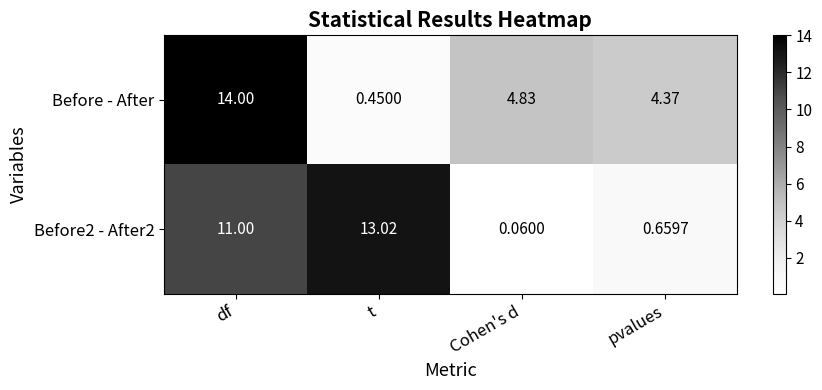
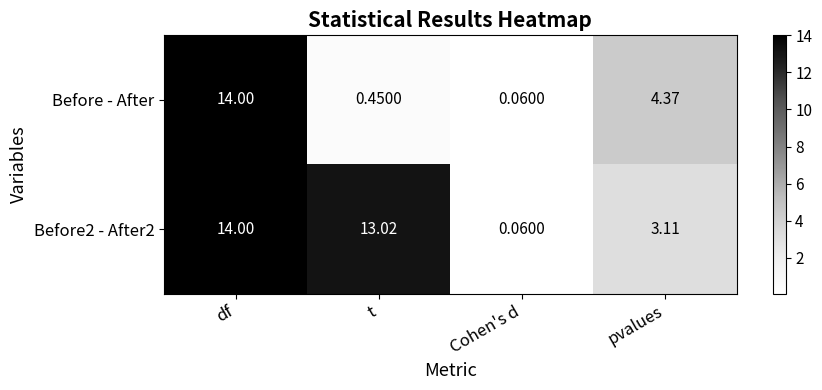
  {
    "Before - After": {
      "df": 14.00,
      "t": 0.4500,
-     "Cohen's d": 4.83,
+     "Cohen's d": 0.0600,
      "pvalues": 4.37
    },
    "Before2 - After2": {
-     "df": 11.00,
+     "df": 14.00,
      "t": 13.02,
      "Cohen's d": 0.0600,
-     "pvalues": 0.6597
+     "pvalues": 3.11
    }
  }
